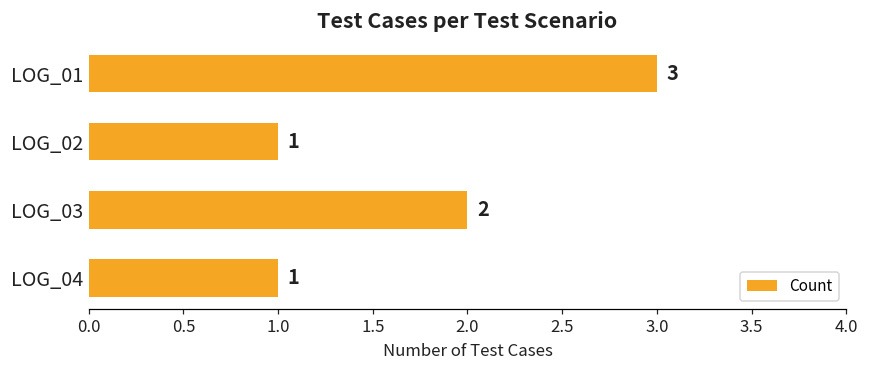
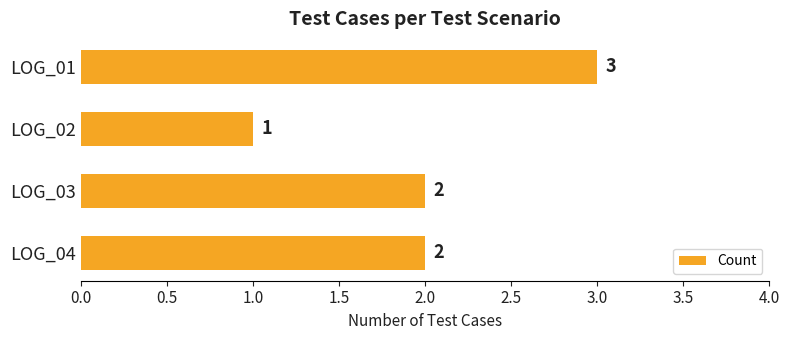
  {
    "LOG_01": 3,
    "LOG_02": 1,
    "LOG_03": 2,
-   "LOG_04": 1
+   "LOG_04": 2
  }
